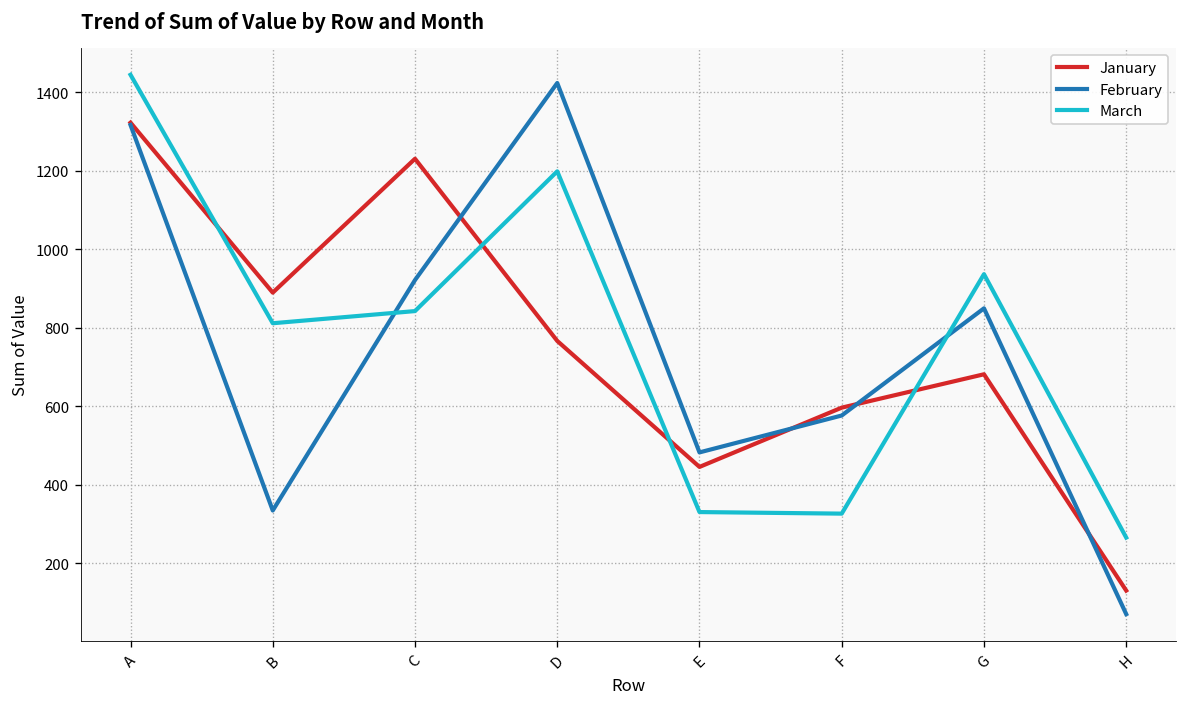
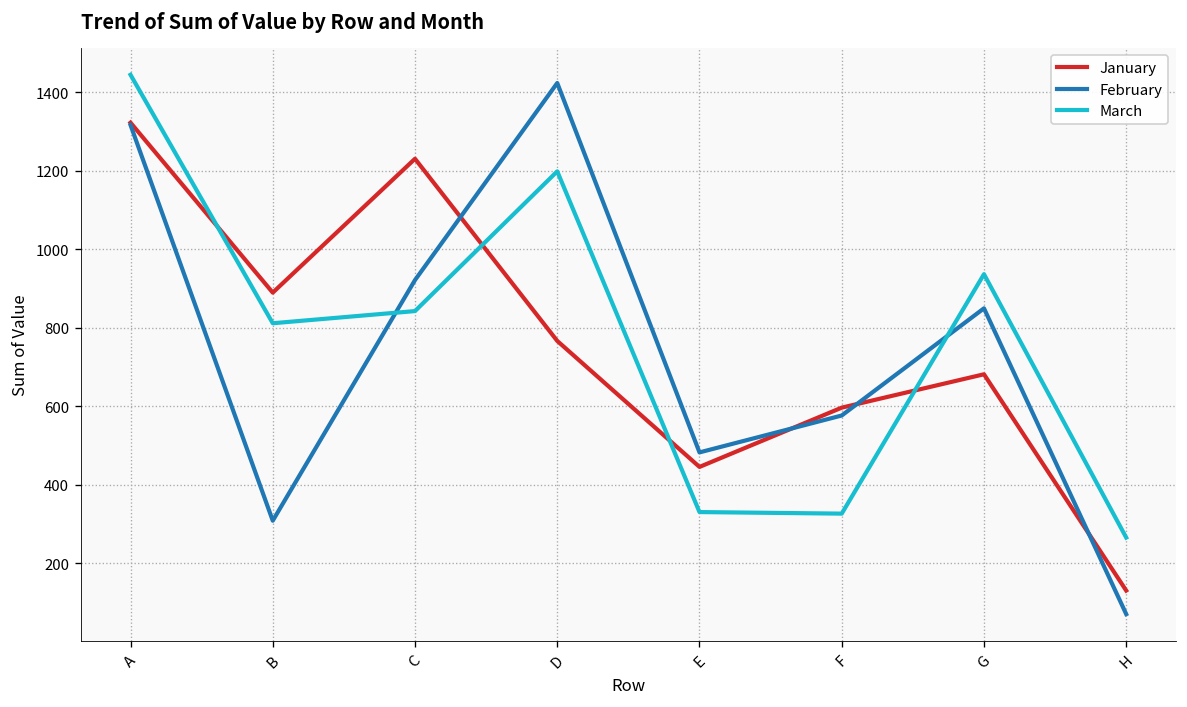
  {
    "January": {
      "B": 890,
      "C": 1230,
      "D": 770,
      "E": 450,
      "F": 600,
      "G": 680,
      "H": 130
    },
    "February": {
-     "B": 340,
+     "B": 310,
      "C": 920,
      "D": 1420,
      "E": 480,
      "F": 580,
      "G": 850,
      "H": 70
    },
    "March": {
      "A": 1450,
      "B": 810,
      "C": 840,
      "D": 1200,
      "E": 330,
      "F": 330,
      "G": 940,
      "H": 270
    }
  }
